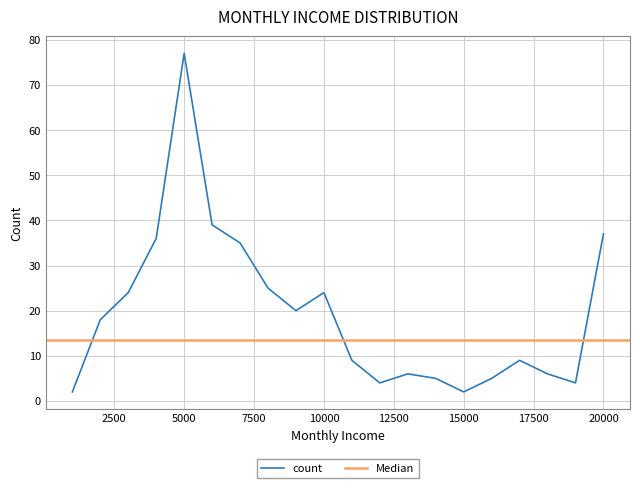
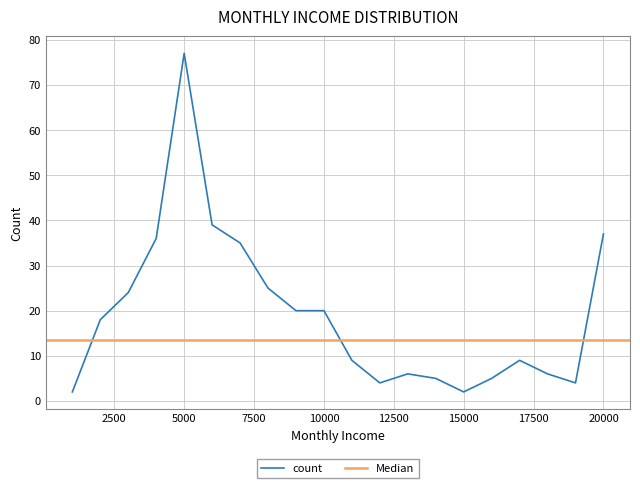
  {
    "5000": 77,
-   "10000": 24,
+   "10000": 20,
    "15000": 2,
    "20000": 37
  }
